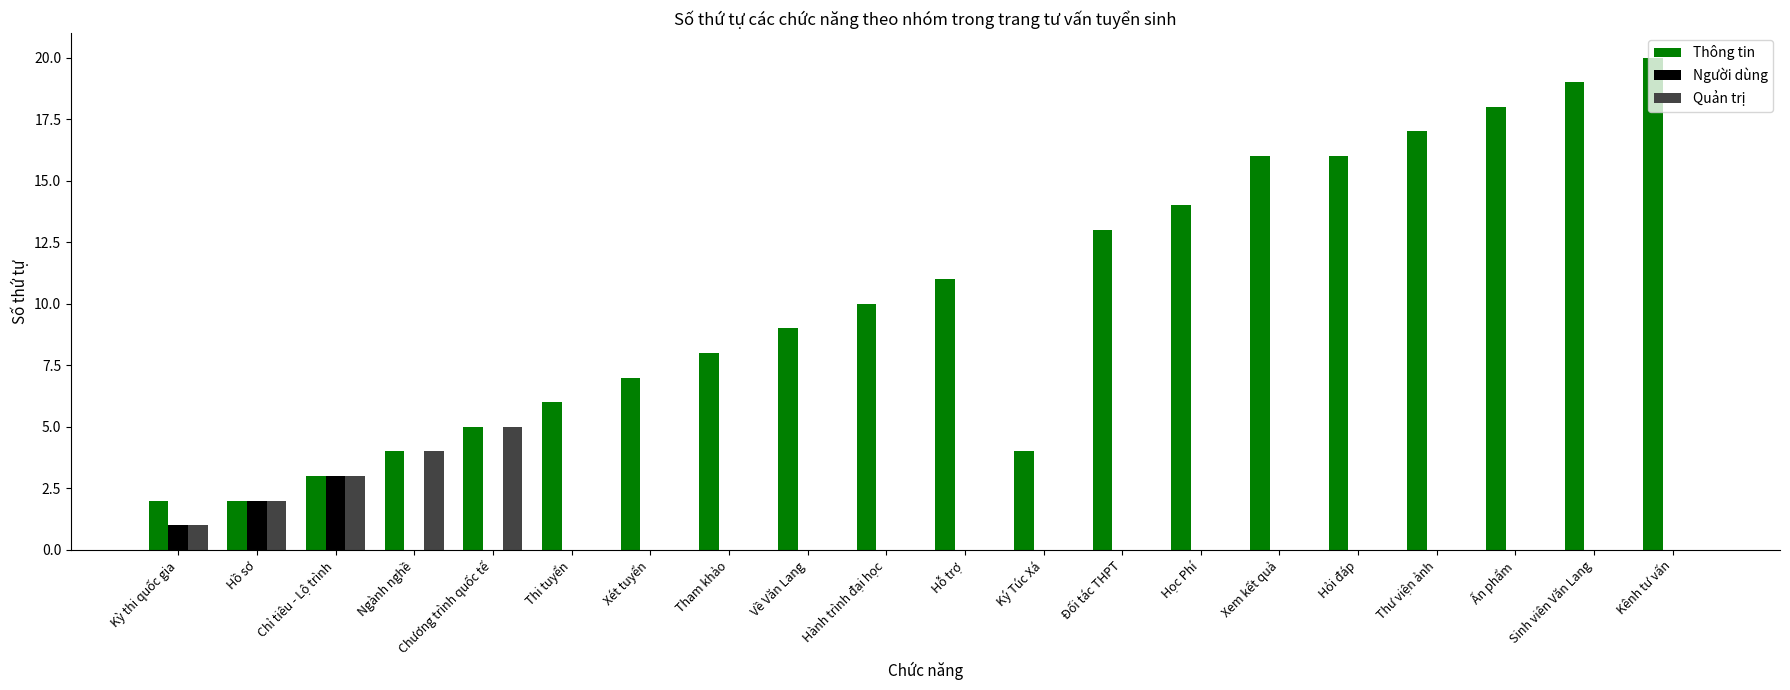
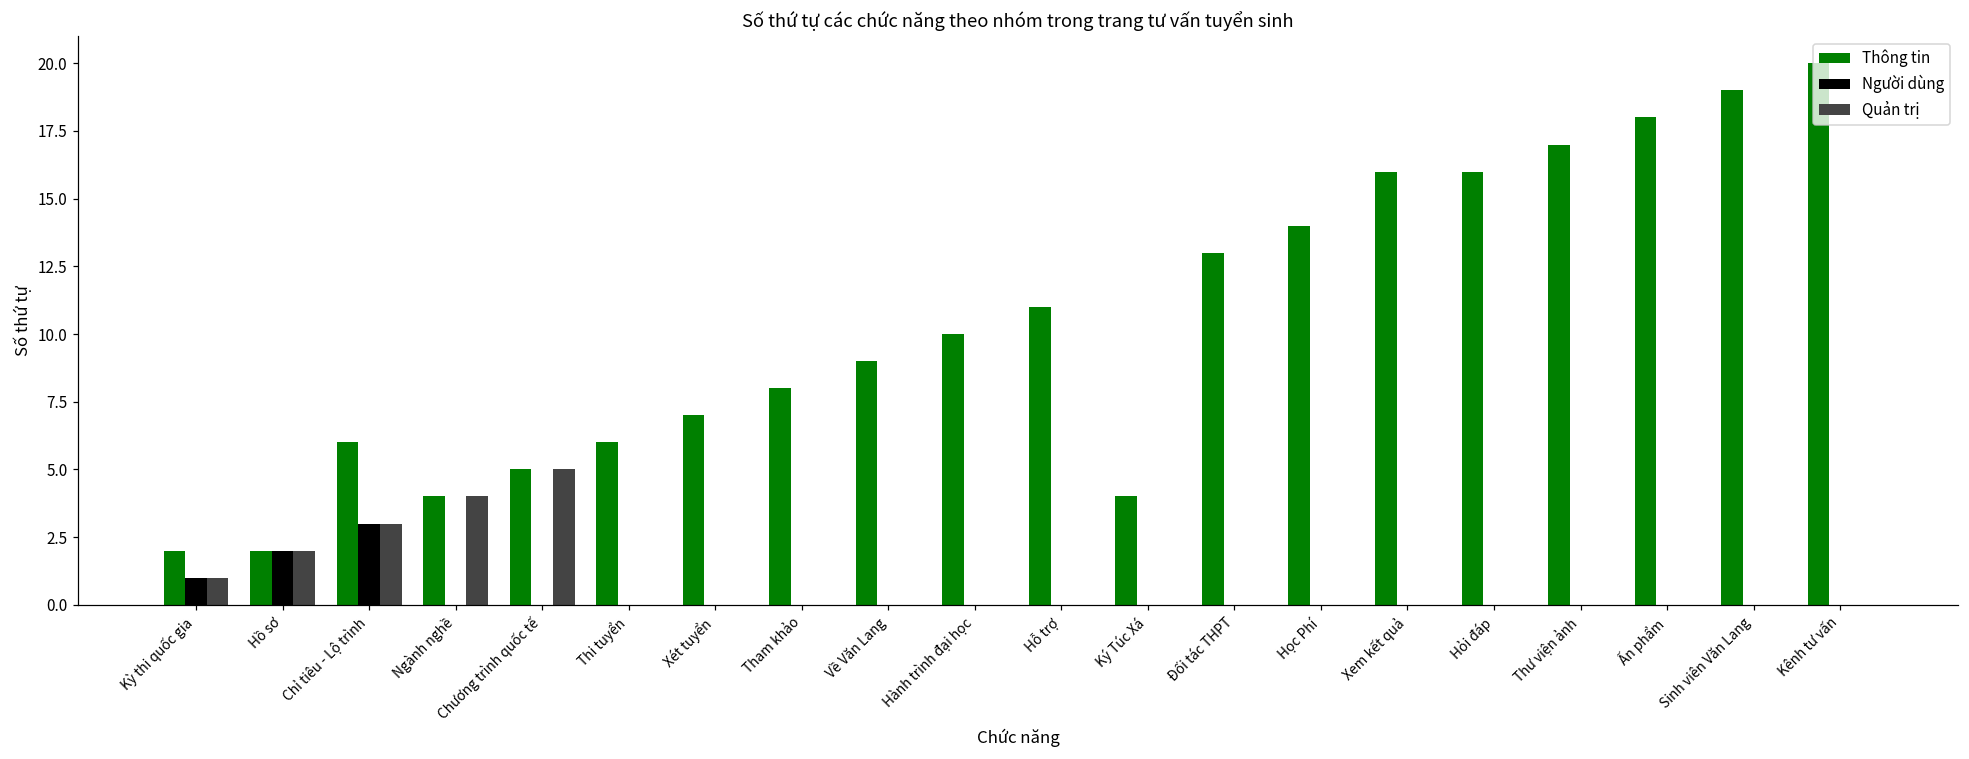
  {
    "Thông tin": {
      "Kỳ thi quốc gia": 2,
      "Hồ sơ": 2,
-     "Chỉ tiêu - Lộ trình": 3,
+     "Chỉ tiêu - Lộ trình": 6,
      "Ngành nghề": 4,
      "Chương trình quốc tế": 5,
      "Thi tuyển": 6,
      "Xét tuyển": 7,
      "Tham khảo": 8,
      "Về Văn Lang": 9,
      "Hành trình đại học": 10,
      "Hỗ trợ": 11,
      "Ký Túc Xá": 4,
      "Đối tác THPT": 13,
      "Học Phí": 14,
      "Xem kết quả": 16,
      "Hỏi đáp": 16,
      "Thư viện ảnh": 17,
      "Ấn phẩm": 18,
      "Sinh viên Văn Lang": 19
    },
    "Người dùng": {
      "Kỳ thi quốc gia": 1,
      "Hồ sơ": 2,
      "Chỉ tiêu - Lộ trình": 3,
      "Ngành nghề": 0,
      "Chương trình quốc tế": 0,
      "Thi tuyển": 0,
      "Xét tuyển": 0,
      "Tham khảo": 0,
      "Về Văn Lang": 0,
      "Hành trình đại học": 0,
      "Hỗ trợ": 0,
      "Ký Túc Xá": 0,
      "Đối tác THPT": 0,
      "Học Phí": 0,
      "Xem kết quả": 0,
      "Hỏi đáp": 0,
      "Thư viện ảnh": 0,
      "Ấn phẩm": 0,
      "Sinh viên Văn Lang": 0,
      "Kênh tư vấn": 0
    },
    "Quản trị": {
      "Kỳ thi quốc gia": 1,
      "Hồ sơ": 2,
      "Chỉ tiêu - Lộ trình": 3,
      "Ngành nghề": 4,
      "Chương trình quốc tế": 5,
      "Thi tuyển": 0,
      "Xét tuyển": 0,
      "Tham khảo": 0,
      "Về Văn Lang": 0,
      "Hành trình đại học": 0,
      "Hỗ trợ": 0,
      "Ký Túc Xá": 0,
      "Đối tác THPT": 0,
      "Học Phí": 0,
      "Xem kết quả": 0,
      "Hỏi đáp": 0,
      "Thư viện ảnh": 0,
      "Ấn phẩm": 0,
      "Sinh viên Văn Lang": 0,
      "Kênh tư vấn": 0
    }
  }
